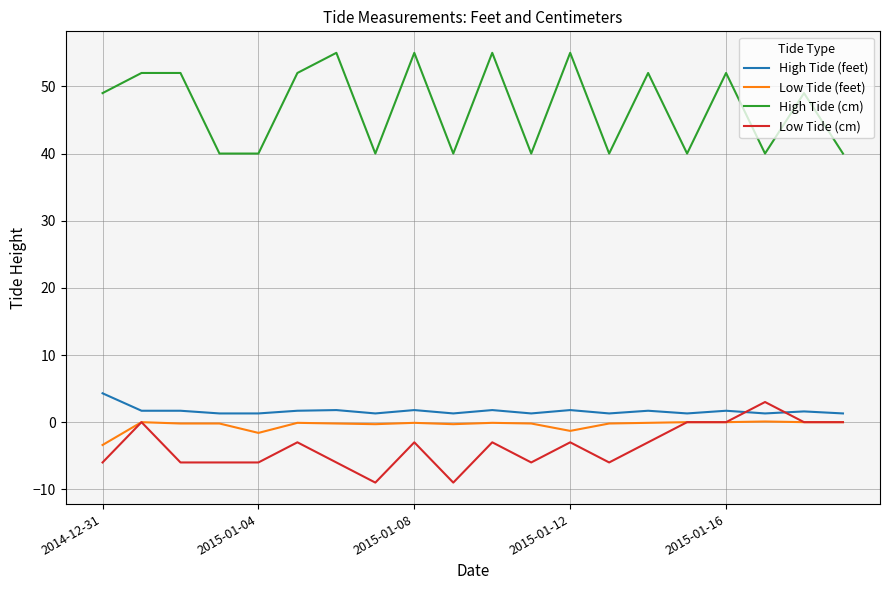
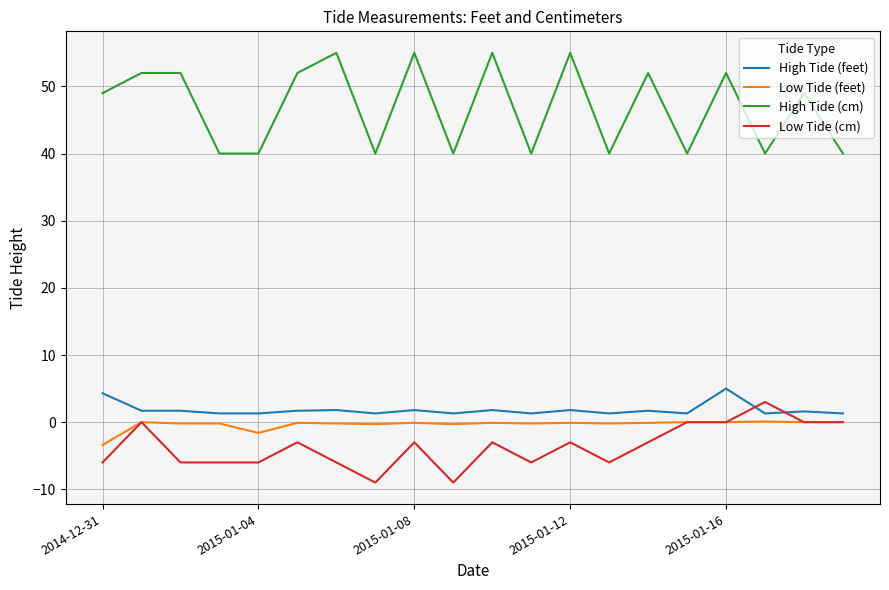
  {
    "High Tide (feet)": {
      "2014-12-31": 4,
      "2015-01-04": 1,
      "2015-01-08": 2,
      "2015-01-12": 2,
-     "2015-01-16": 2
+     "2015-01-16": 5
    },
    "Low Tide (feet)": {
      "2014-12-31": -3,
      "2015-01-04": -2,
      "2015-01-08": 0,
-     "2015-01-12": -1
+     "2015-01-12": 0
    },
    "High Tide (cm)": {
      "2014-12-31": 49,
      "2015-01-04": 40,
      "2015-01-08": 55,
      "2015-01-12": 55,
      "2015-01-16": 52
    },
    "Low Tide (cm)": {
      "2014-12-31": -6,
      "2015-01-04": -6,
      "2015-01-08": -3,
      "2015-01-12": -3
    }
  }
